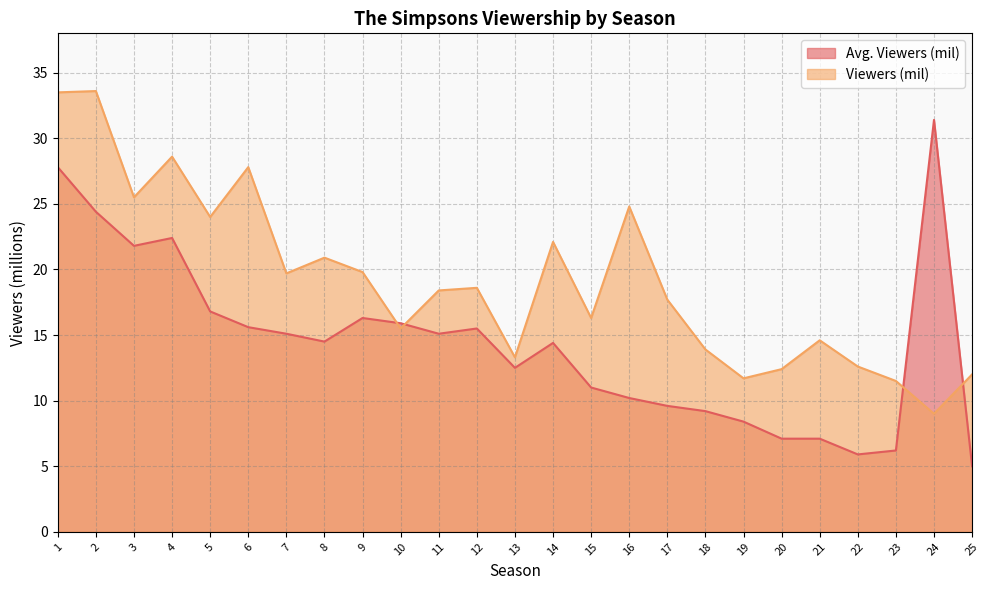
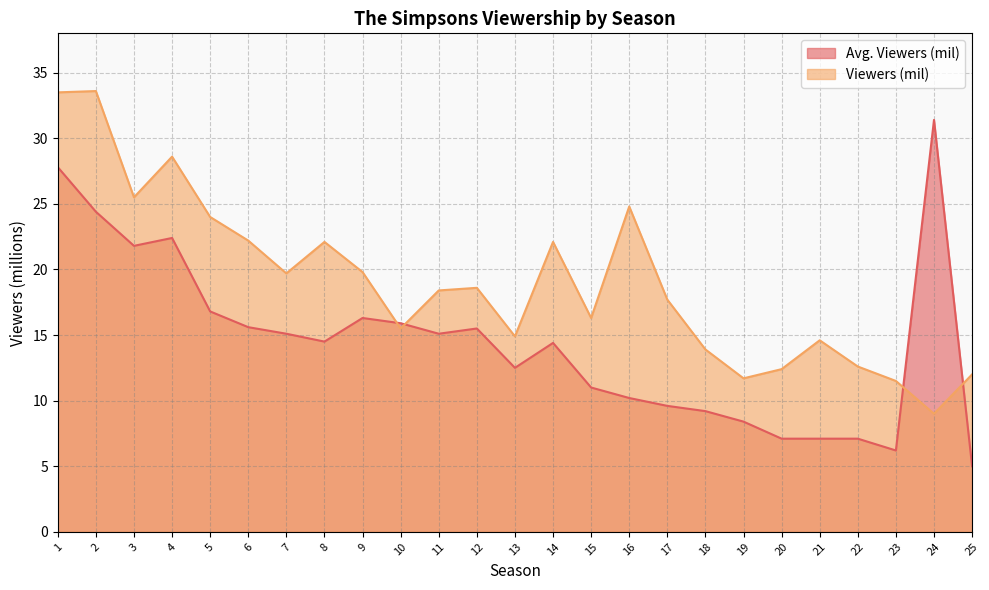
  {
    "Avg. Viewers (mil)": {
      "1": 27.8,
      "2": 24.4,
      "3": 21.8,
      "4": 22.4,
      "5": 16.8,
      "6": 15.6,
      "7": 15.1,
      "8": 14.5,
      "9": 16.3,
      "10": 15.9,
      "11": 15.1,
      "12": 15.5,
      "13": 12.5,
      "14": 14.4,
      "15": 11.0,
      "16": 10.2,
      "17": 9.6,
      "18": 9.2,
      "19": 8.4,
      "20": 7.1,
      "21": 7.1,
-     "22": 5.9,
+     "22": 7.1,
      "23": 6.2,
      "24": 31.4,
      "25": 5.0
    },
    "Viewers (mil)": {
      "1": 33.5,
      "2": 33.6,
      "3": 25.5,
      "4": 28.6,
      "5": 24.0,
-     "6": 27.8,
+     "6": 22.2,
      "7": 19.7,
-     "8": 20.9,
+     "8": 22.1,
      "9": 19.8,
      "10": 15.5,
      "11": 18.4,
      "12": 18.6,
-     "13": 13.3,
+     "13": 14.9,
      "14": 22.1,
      "15": 16.3,
      "16": 24.8,
      "17": 17.7,
      "18": 13.9,
      "19": 11.7,
      "20": 12.4,
      "21": 14.6,
      "22": 12.6,
      "23": 11.5,
      "24": 9.0,
      "25": 12.0
    }
  }
